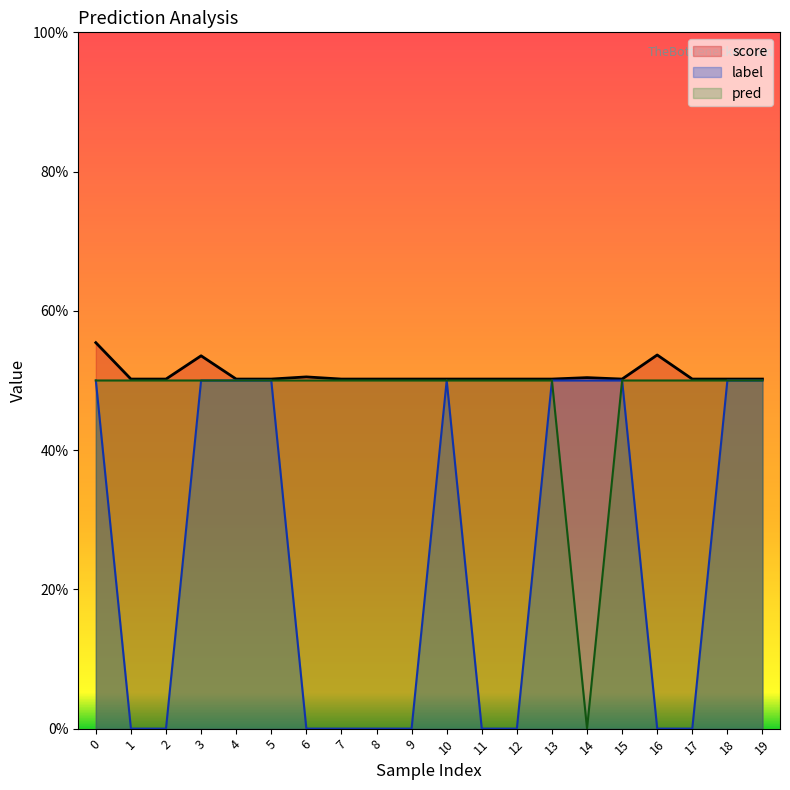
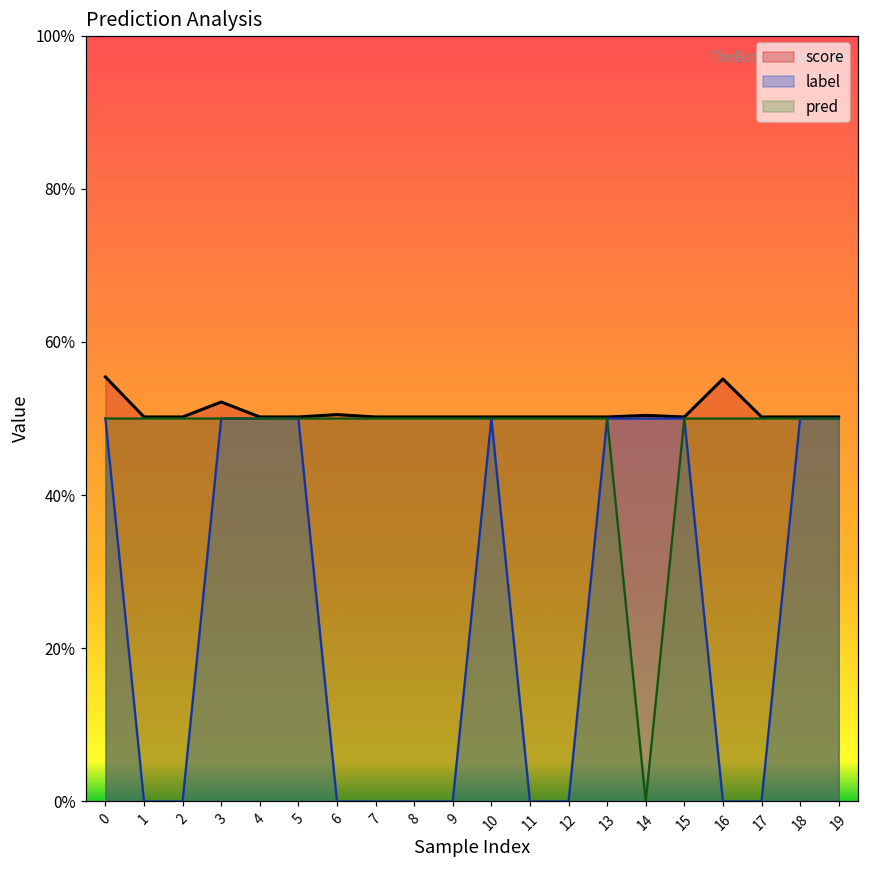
  {
    "score": {
      "0": "55%",
-     "3": "54%",
+     "3": "52%",
      "6": "51%",
      "14": "50%",
-     "16": "54%"
+     "16": "55%"
    },
    "label": {
      "1": "0%",
      "2": "0%",
      "6": "0%",
      "7": "0%",
      "8": "0%",
      "9": "0%",
      "11": "0%",
      "12": "0%",
      "14": "50%",
      "16": "0%",
      "17": "0%"
    },
    "pred": {
      "6": "50%",
      "14": "0%",
      "16": "50%"
    }
  }
